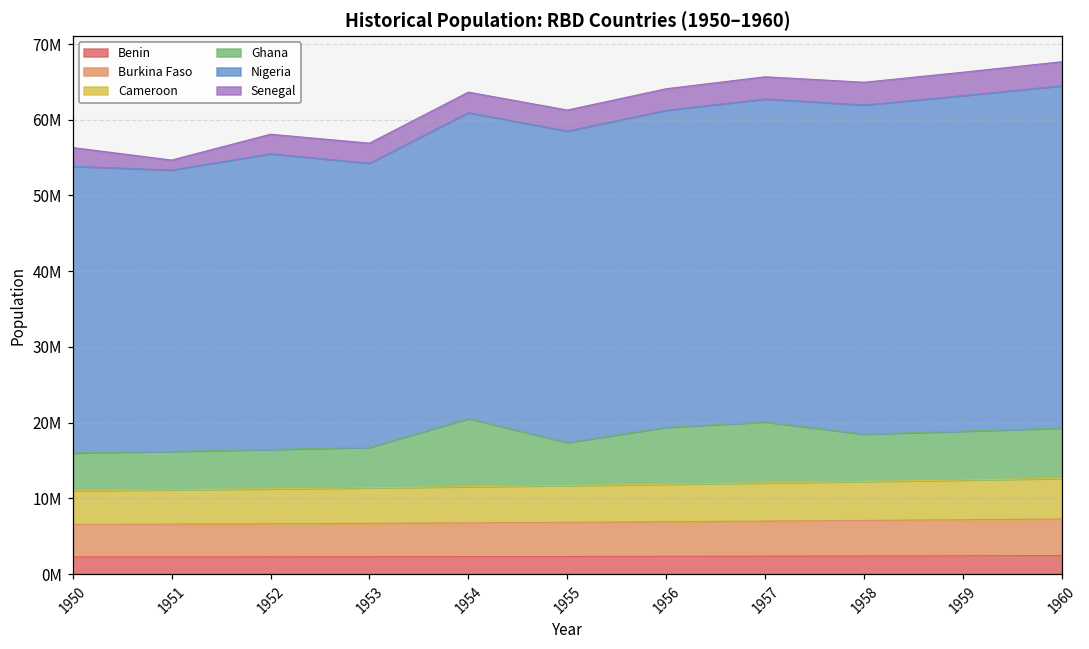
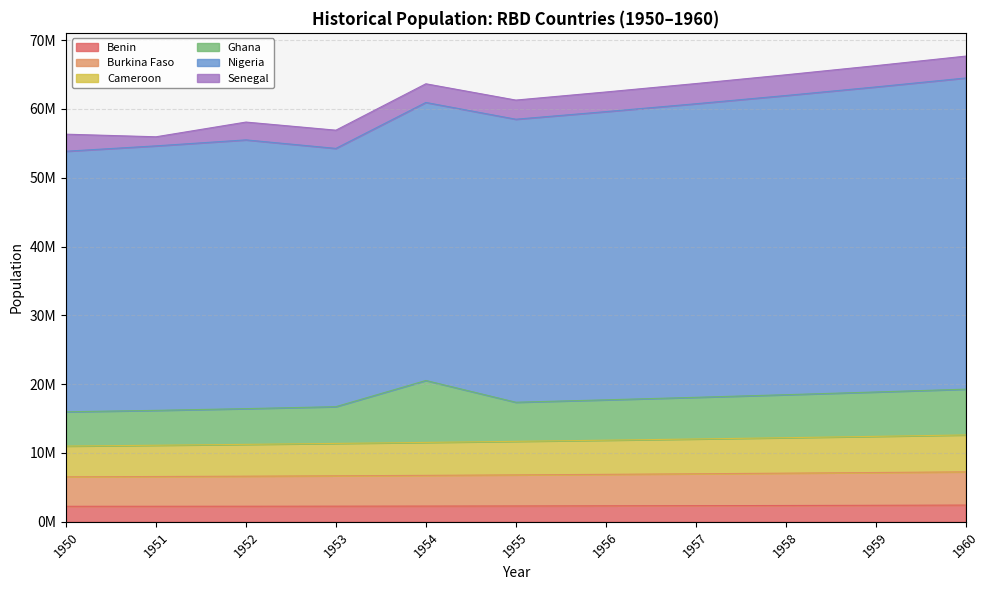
  {
    "Ghana": {
      "1950": 5000000,
      "1951": 5000000,
      "1952": 5000000,
      "1953": 5000000,
      "1954": 9000000,
      "1955": 6000000,
-     "1956": 8000000,
-     "1957": 8000000,
+     "1956": 6000000,
+     "1957": 6000000,
      "1958": 6000000,
      "1959": 6000000,
      "1960": 7000000
    },
    "Nigeria": {
      "1950": 38000000,
-     "1951": 37000000,
+     "1951": 38000000,
      "1952": 39000000,
      "1953": 38000000,
      "1954": 40000000,
      "1955": 41000000,
      "1956": 42000000,
      "1957": 43000000,
      "1958": 43000000,
      "1959": 44000000,
      "1960": 45000000
    },
    "Senegal": {
      "1950": 2000000,
      "1951": 1000000,
      "1952": 3000000,
      "1953": 3000000,
      "1954": 3000000,
      "1955": 3000000,
      "1956": 3000000,
      "1957": 3000000,
      "1958": 3000000,
      "1959": 3000000,
      "1960": 3000000
    }
  }
